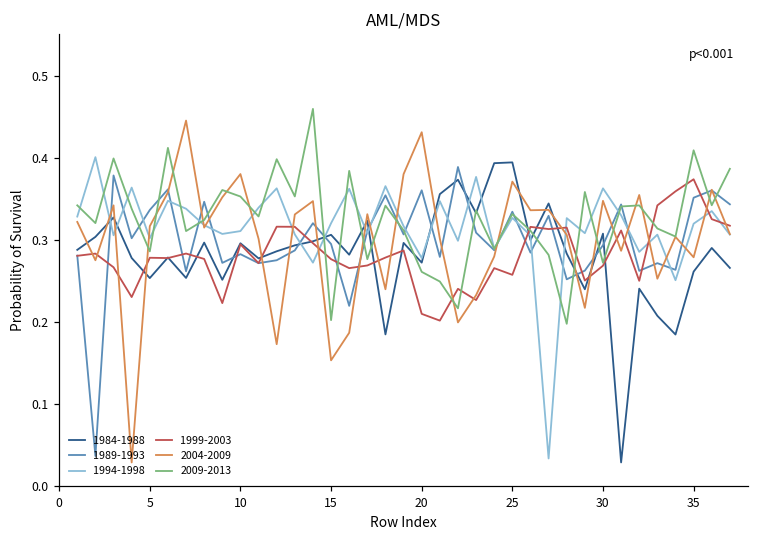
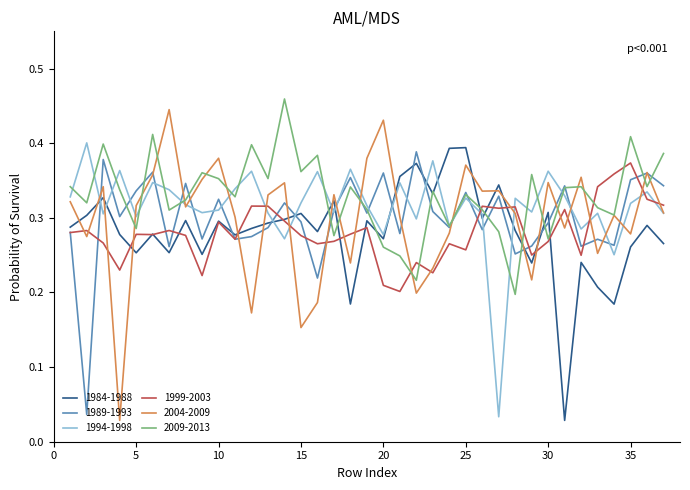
  {
    "1984-1988": {
      "5": 0.25,
      "15": 0.31,
      "20": 0.27,
      "25": 0.39,
      "30": 0.31,
      "35": 0.26
    },
    "1989-1993": {
      "5": 0.34,
-     "10": 0.28,
+     "10": 0.32,
      "15": 0.29,
      "20": 0.36,
      "30": 0.29,
      "35": 0.35
    },
    "1994-1998": {
      "5": 0.30,
      "10": 0.31,
      "15": 0.32,
      "20": 0.28,
      "25": 0.33,
      "30": 0.36,
      "35": 0.32
    },
    "1999-2003": {
      "5": 0.28,
      "15": 0.28,
      "20": 0.21,
      "25": 0.26,
      "30": 0.27,
      "35": 0.37
    },
    "2004-2009": {
      "5": 0.32,
      "10": 0.38,
      "15": 0.15,
      "20": 0.43,
      "25": 0.37,
      "30": 0.35,
      "35": 0.28
    },
    "2009-2013": {
      "5": 0.29,
      "10": 0.35,
-     "15": 0.20,
+     "15": 0.36,
      "20": 0.26,
      "30": 0.27,
      "35": 0.41
    }
  }
